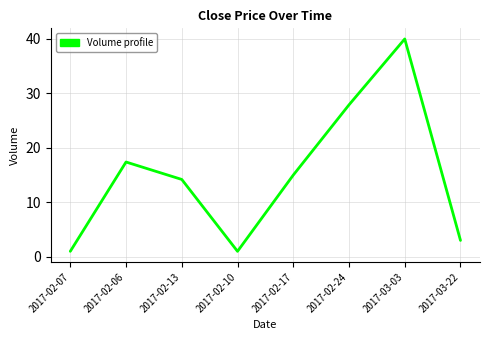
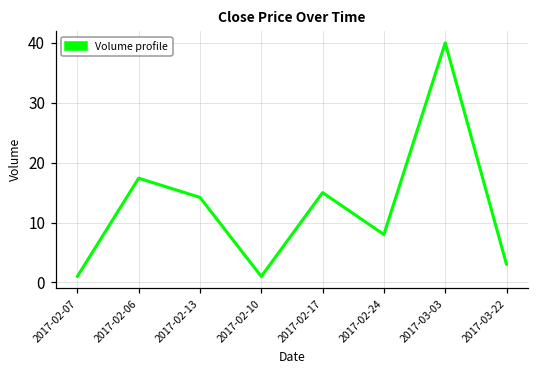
  {
    "2017-02-07": 1,
    "2017-02-06": 17,
    "2017-02-13": 14,
    "2017-02-10": 1,
    "2017-02-17": 15,
-   "2017-02-24": 28,
+   "2017-02-24": 8,
    "2017-03-03": 40,
    "2017-03-22": 3
  }
